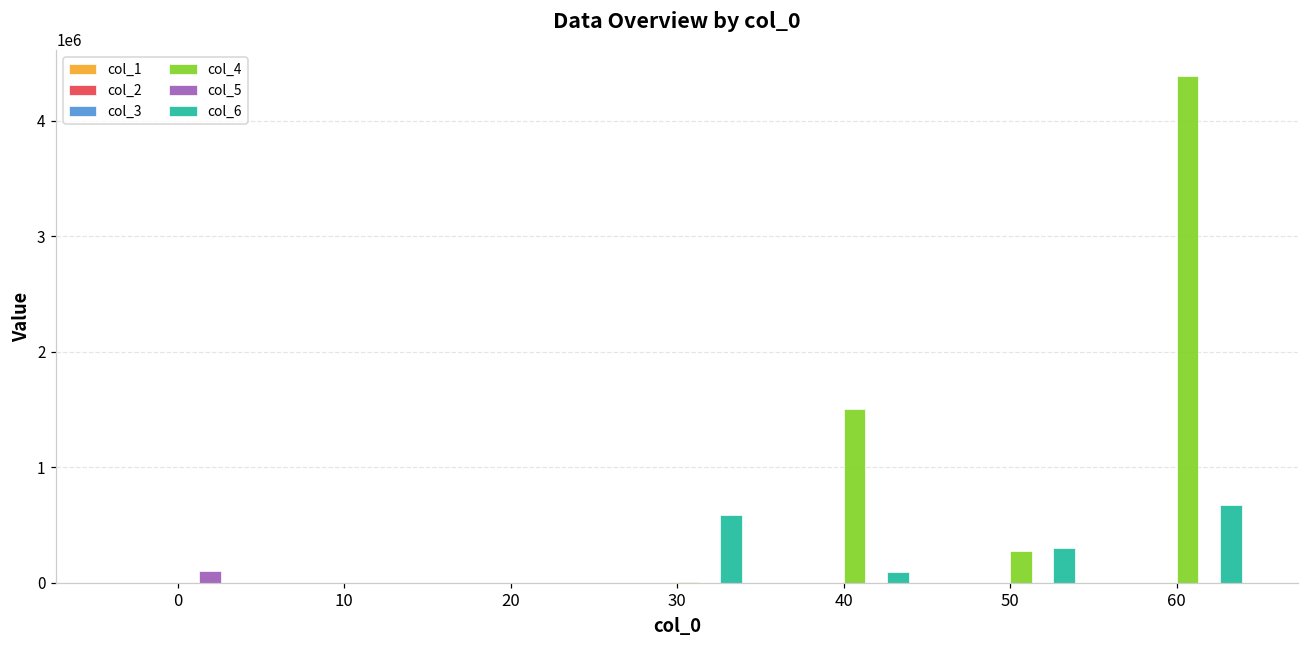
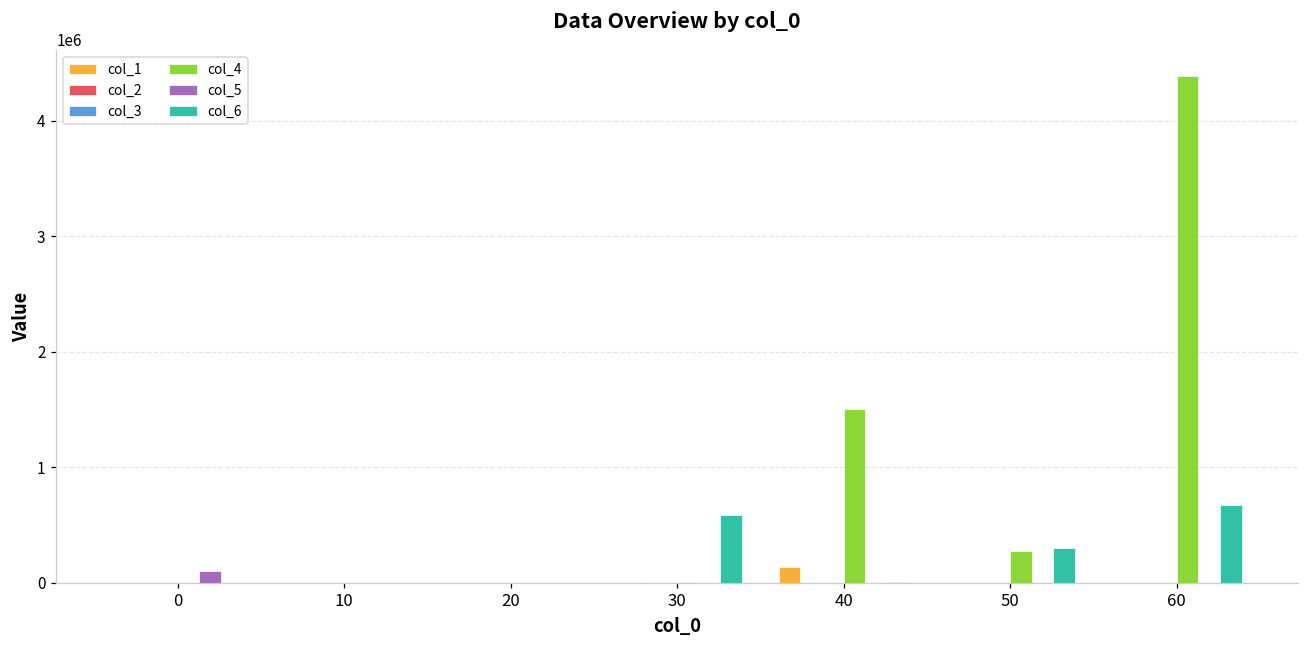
  {
    "col_1": {
-     "40": 0
+     "40": 130000
    },
    "col_2": {
      "0": 0
    },
    "col_3": {
      "0": 0
    },
    "col_4": {
      "40": 1510000,
      "50": 270000,
      "60": 4390000
    },
    "col_5": {
      "0": 100000
    },
    "col_6": {
      "30": 590000,
-     "40": 90000,
+     "40": 0,
      "50": 300000,
      "60": 680000
    }
  }
